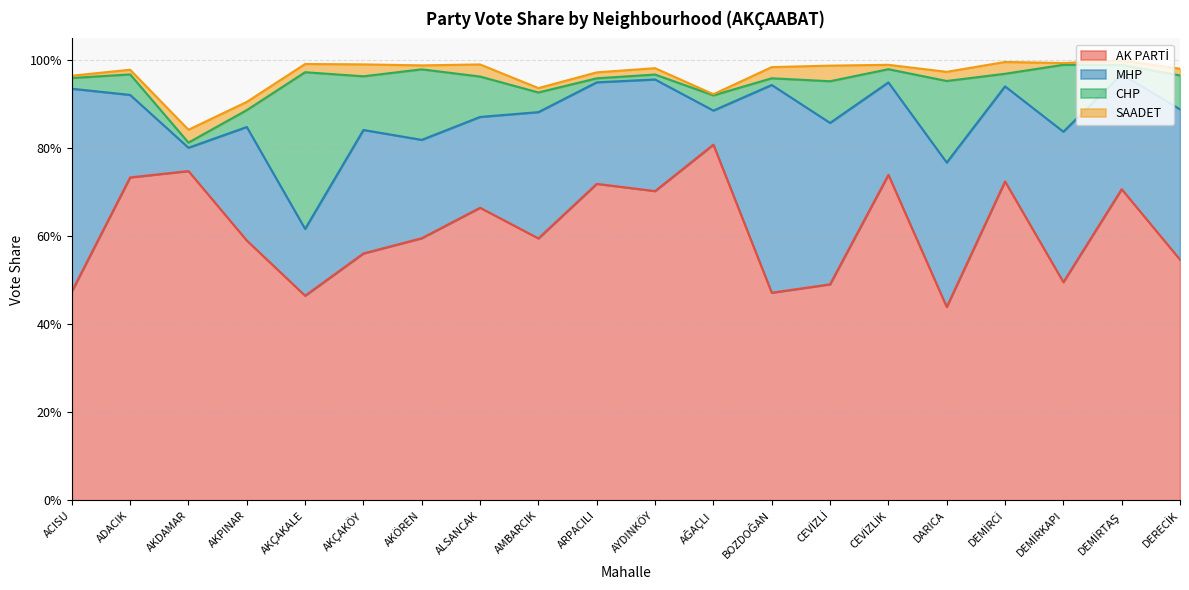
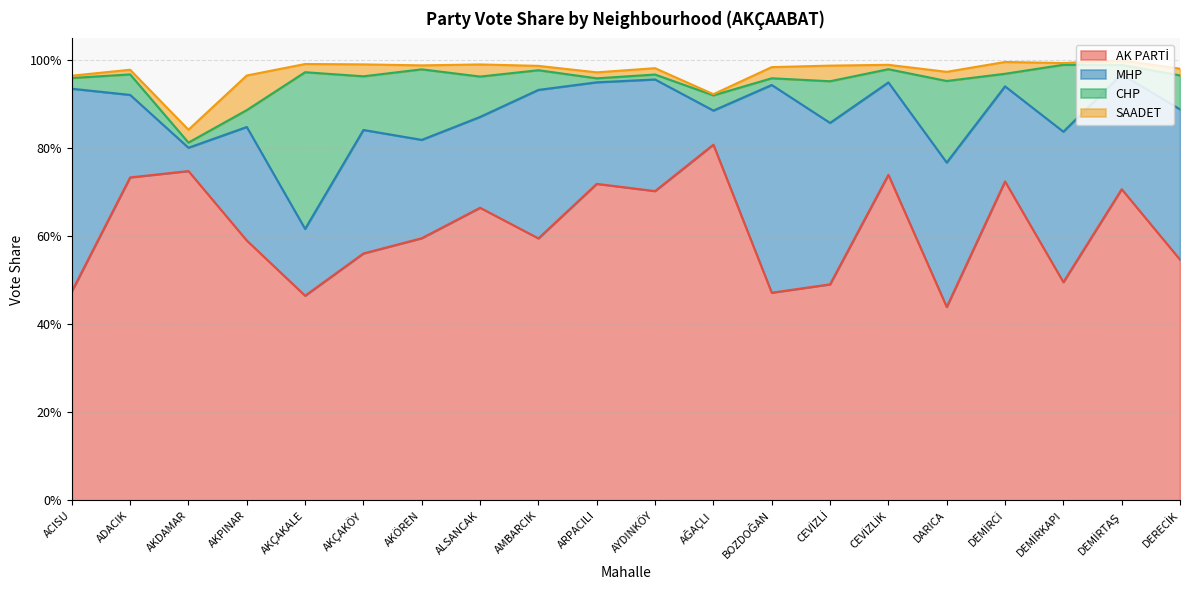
  {
    "AK PARTİ": {
      "ACISU": "47%",
      "ADACIK": "73%",
      "AKDAMAR": "75%",
      "AKPINAR": "59%",
      "AKÇAKALE": "47%",
      "AKÇAKÖY": "56%",
      "AKÖREN": "60%",
      "ALSANCAK": "67%",
      "AMBARCIK": "60%",
      "ARPACILI": "72%",
      "AYDINKÖY": "70%",
      "AĞAÇLI": "81%",
      "BOZDOĞAN": "47%",
      "CEVİZLİ": "49%",
      "CEVİZLİK": "74%",
      "DARICA": "44%",
      "DEMİRCİ": "73%",
      "DEMİRKAPI": "50%",
      "DEMİRTAŞ": "71%",
      "DERECİK": "55%"
    },
    "MHP": {
      "ACISU": "46%",
      "ADACIK": "19%",
      "AKDAMAR": "5%",
      "AKPINAR": "26%",
      "AKÇAKALE": "15%",
      "AKÇAKÖY": "28%",
      "AKÖREN": "22%",
      "ALSANCAK": "21%",
-     "AMBARCIK": "29%",
+     "AMBARCIK": "34%",
      "ARPACILI": "23%",
      "AYDINKÖY": "25%",
      "AĞAÇLI": "8%",
      "BOZDOĞAN": "47%",
      "CEVİZLİ": "37%",
      "CEVİZLİK": "21%",
      "DARICA": "33%",
      "DEMİRCİ": "22%",
      "DEMİRKAPI": "34%",
      "DERECİK": "34%"
    },
    "CHP": {
      "ADACIK": "5%",
      "AKDAMAR": "1%",
      "AKPINAR": "4%",
      "AKÇAKALE": "36%",
      "AKÇAKÖY": "12%",
      "AKÖREN": "16%",
      "ALSANCAK": "9%",
      "AMBARCIK": "4%",
      "ARPACILI": "1%",
      "AYDINKÖY": "1%",
      "BOZDOĞAN": "2%",
      "CEVİZLİ": "9%",
      "CEVİZLİK": "3%",
      "DARICA": "19%",
      "DEMİRCİ": "3%",
      "DERECİK": "8%"
    },
    "SAADET": {
      "ADACIK": "1%",
      "AKDAMAR": "3%",
-     "AKPINAR": "2%",
+     "AKPINAR": "8%",
      "AKÇAKALE": "2%",
      "AKÇAKÖY": "3%",
      "AKÖREN": "1%",
      "ALSANCAK": "3%",
      "AMBARCIK": "1%",
      "ARPACILI": "1%",
      "AYDINKÖY": "1%",
      "BOZDOĞAN": "3%",
      "CEVİZLİ": "4%",
      "CEVİZLİK": "1%",
      "DARICA": "2%",
      "DEMİRCİ": "3%",
      "DERECİK": "2%"
    }
  }
